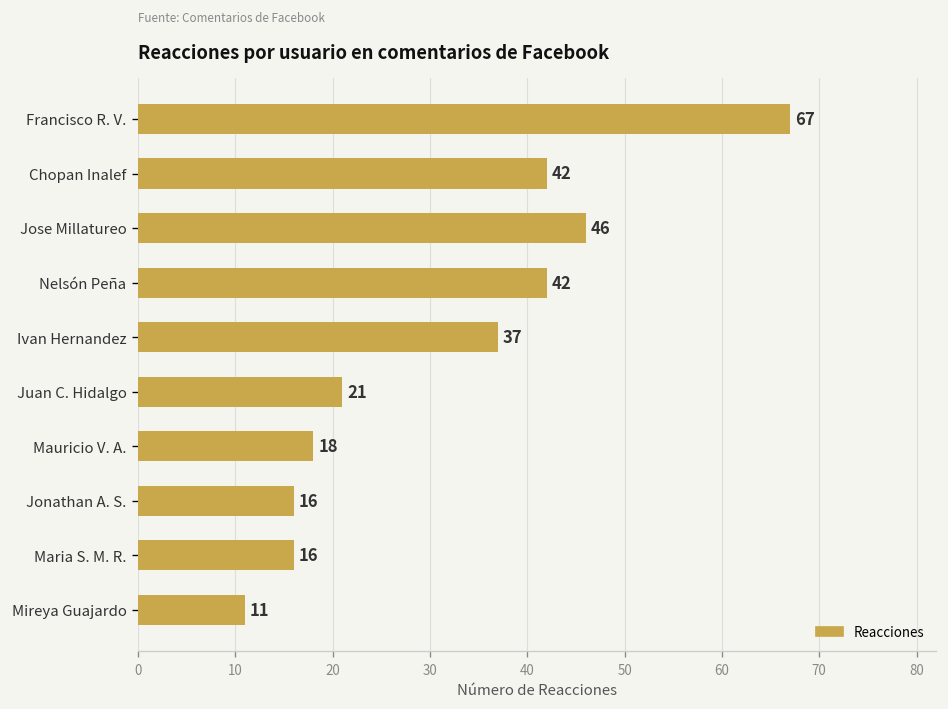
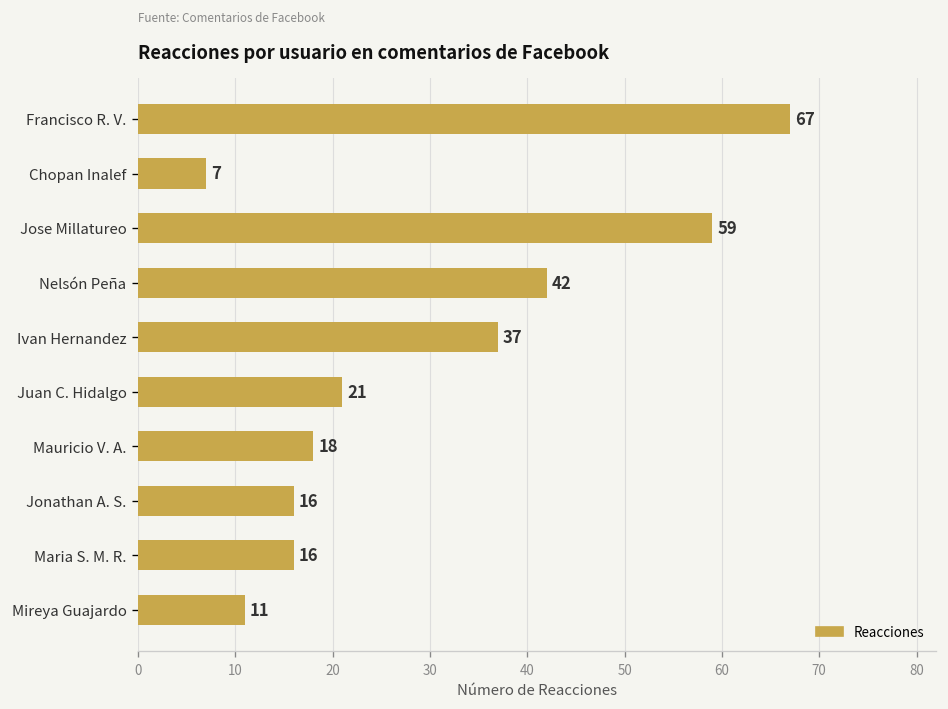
  {
    "Francisco R. V.": 67,
-   "Chopan Inalef": 42,
-   "Jose Millatureo": 46,
+   "Chopan Inalef": 7,
+   "Jose Millatureo": 59,
    "Nelsón Peña": 42,
    "Ivan Hernandez": 37,
    "Juan C. Hidalgo": 21,
    "Mauricio V. A.": 18,
    "Jonathan A. S.": 16,
    "Maria S. M. R.": 16,
    "Mireya Guajardo": 11
  }
